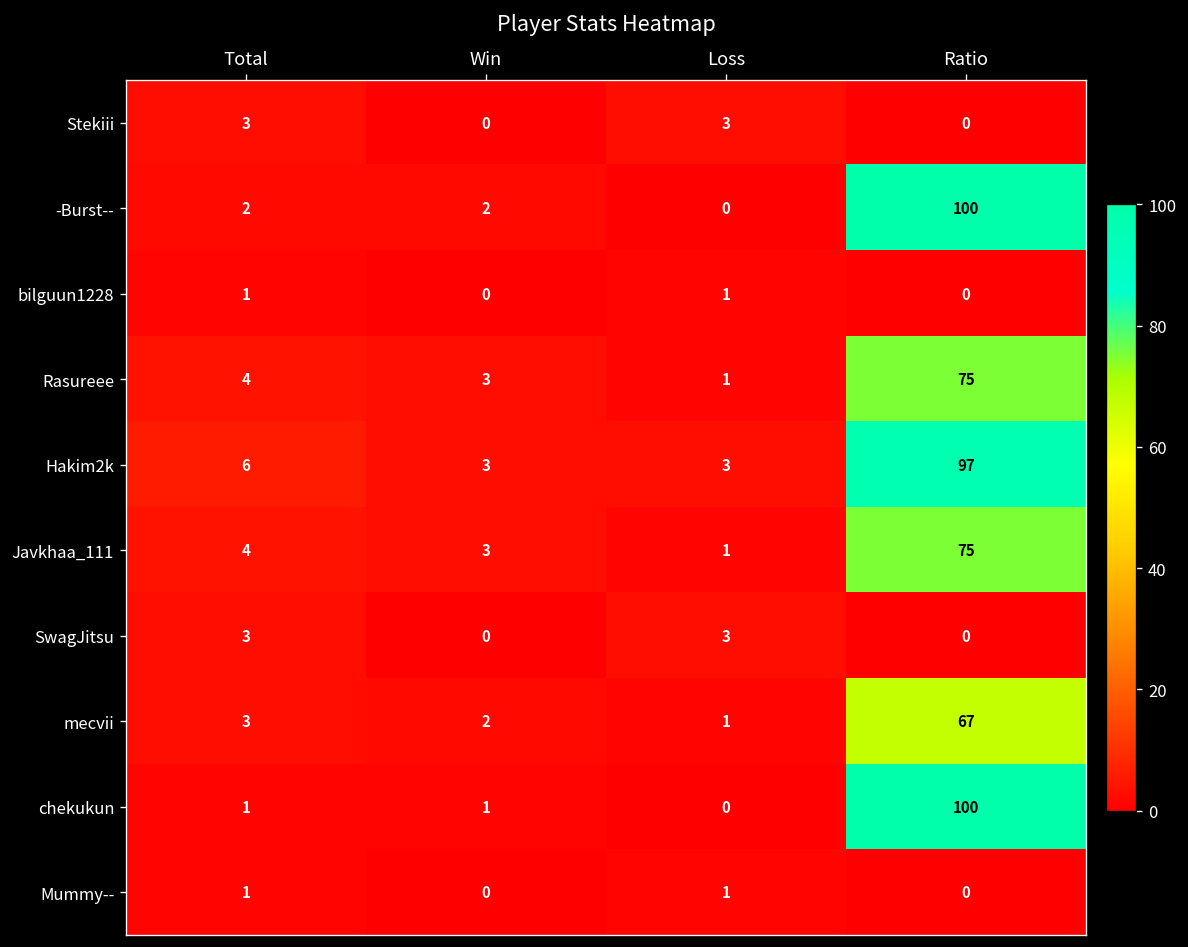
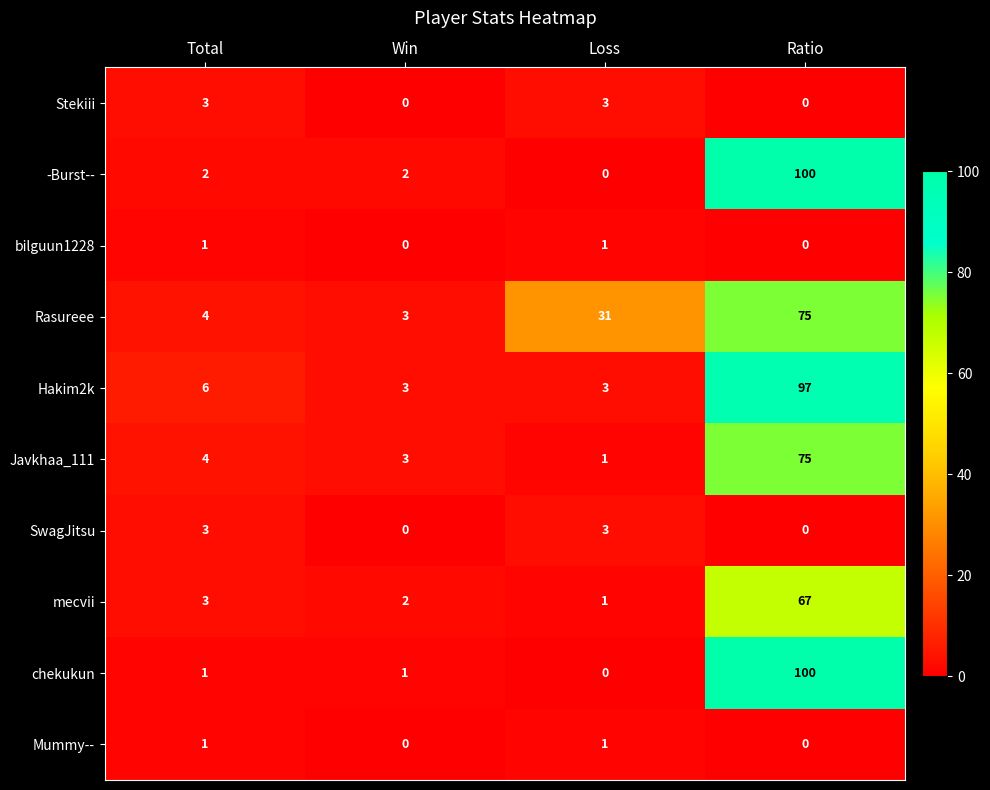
  {
    "Stekiii": {
      "Total": 3,
      "Win": 0,
      "Loss": 3,
      "Ratio": 0
    },
    "-Burst--": {
      "Total": 2,
      "Win": 2,
      "Loss": 0,
      "Ratio": 100
    },
    "bilguun1228": {
      "Total": 1,
      "Win": 0,
      "Loss": 1,
      "Ratio": 0
    },
    "Rasureee": {
      "Total": 4,
      "Win": 3,
-     "Loss": 1,
+     "Loss": 31,
      "Ratio": 75
    },
    "Hakim2k": {
      "Total": 6,
      "Win": 3,
      "Loss": 3,
      "Ratio": 97
    },
    "Javkhaa_111": {
      "Total": 4,
      "Win": 3,
      "Loss": 1,
      "Ratio": 75
    },
    "SwagJitsu": {
      "Total": 3,
      "Win": 0,
      "Loss": 3,
      "Ratio": 0
    },
    "mecvii": {
      "Total": 3,
      "Win": 2,
      "Loss": 1,
      "Ratio": 67
    },
    "chekukun": {
      "Total": 1,
      "Win": 1,
      "Loss": 0,
      "Ratio": 100
    },
    "Mummy--": {
      "Total": 1,
      "Win": 0,
      "Loss": 1,
      "Ratio": 0
    }
  }
